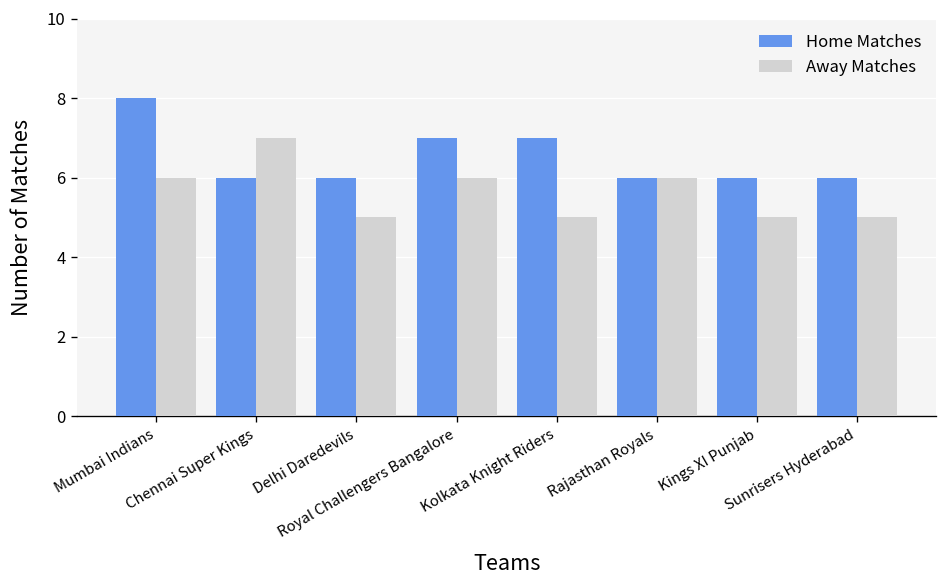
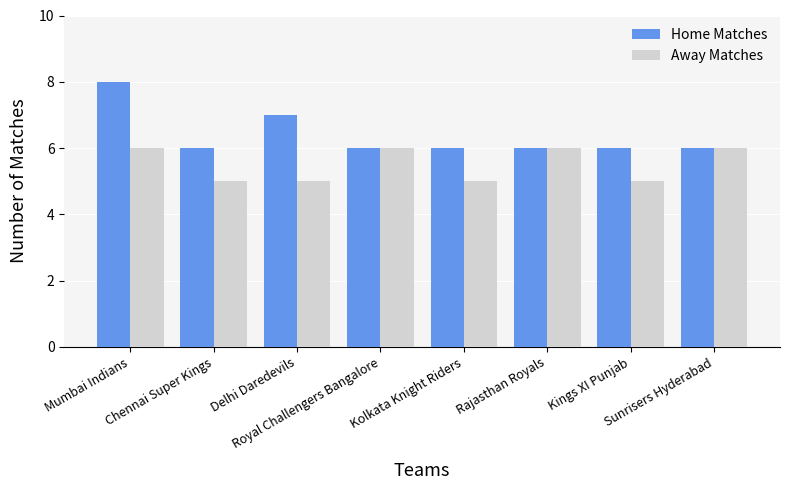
  {
    "Home Matches": {
      "Mumbai Indians": 8,
      "Chennai Super Kings": 6,
-     "Delhi Daredevils": 6,
-     "Royal Challengers Bangalore": 7,
-     "Kolkata Knight Riders": 7,
+     "Delhi Daredevils": 7,
+     "Royal Challengers Bangalore": 6,
+     "Kolkata Knight Riders": 6,
      "Rajasthan Royals": 6,
      "Kings XI Punjab": 6,
      "Sunrisers Hyderabad": 6
    },
    "Away Matches": {
      "Mumbai Indians": 6,
-     "Chennai Super Kings": 7,
+     "Chennai Super Kings": 5,
      "Delhi Daredevils": 5,
      "Royal Challengers Bangalore": 6,
      "Kolkata Knight Riders": 5,
      "Rajasthan Royals": 6,
      "Kings XI Punjab": 5,
-     "Sunrisers Hyderabad": 5
+     "Sunrisers Hyderabad": 6
    }
  }
